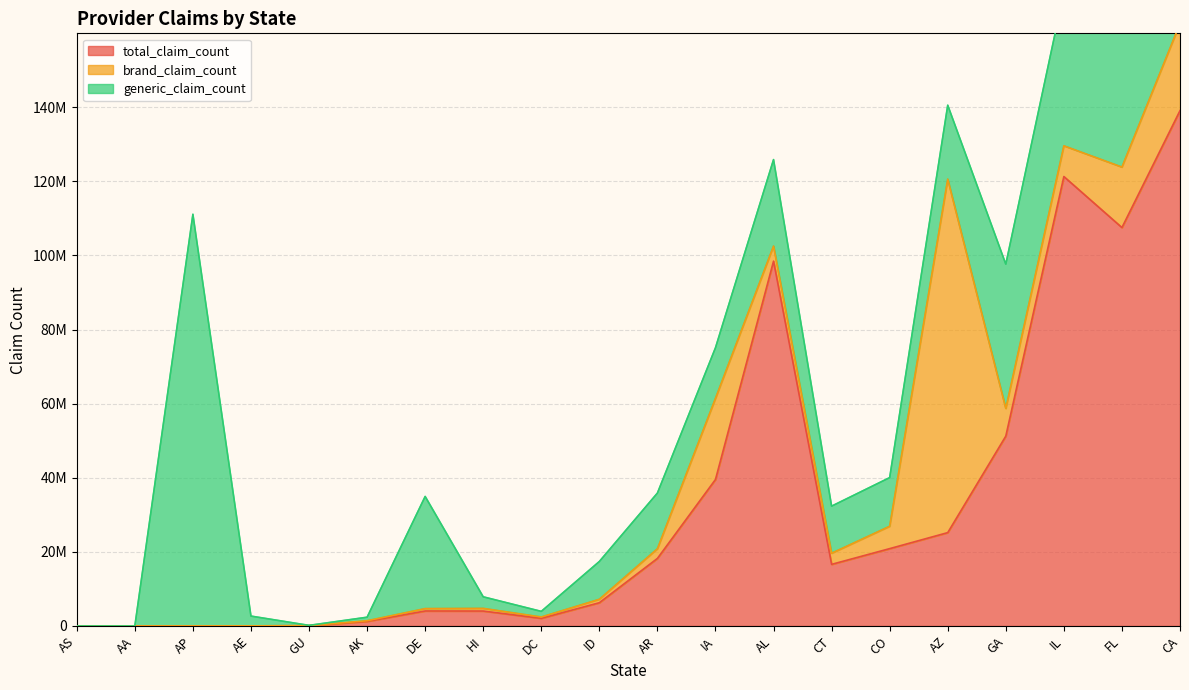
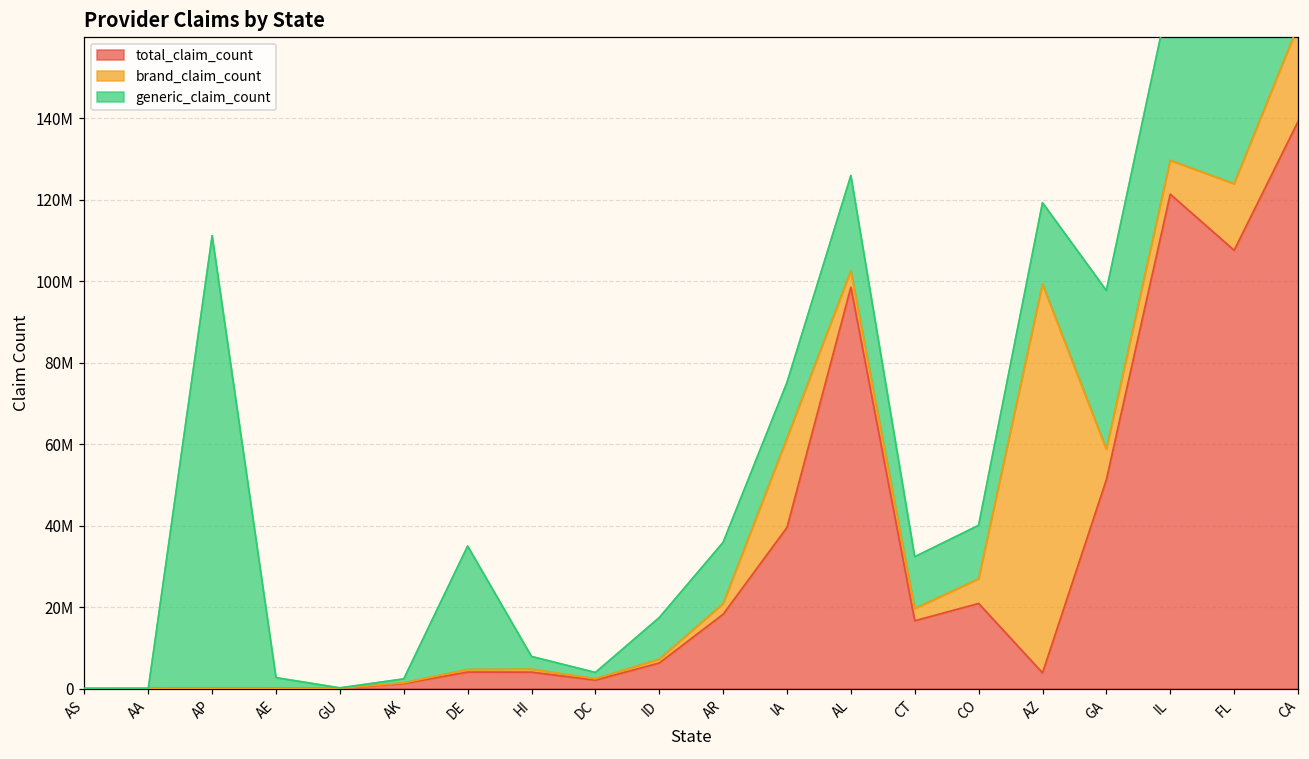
  {
    "total_claim_count": {
      "HI": 4000000,
      "ID": 6000000,
      "AR": 18000000,
      "IA": 40000000,
      "AL": 98000000,
      "CT": 17000000,
      "CO": 21000000,
-     "AZ": 25000000,
+     "AZ": 4000000,
      "GA": 51000000,
      "IL": 121000000,
      "FL": 108000000,
      "CA": 139000000
    },
    "brand_claim_count": {
      "HI": 1000000,
      "ID": 1000000,
      "AR": 3000000,
      "IA": 22000000,
      "AL": 4000000,
      "CT": 3000000,
      "CO": 6000000,
      "AZ": 95000000,
      "GA": 7000000,
      "IL": 8000000,
      "FL": 16000000
    },
    "generic_claim_count": {
      "AP": 111000000,
      "AE": 3000000,
      "AK": 1000000,
      "DE": 30000000,
      "HI": 3000000,
      "DC": 2000000,
      "ID": 10000000,
      "AR": 15000000,
      "IA": 14000000,
      "AL": 23000000,
      "CT": 13000000,
      "CO": 13000000,
      "AZ": 20000000,
      "GA": 39000000
    }
  }
